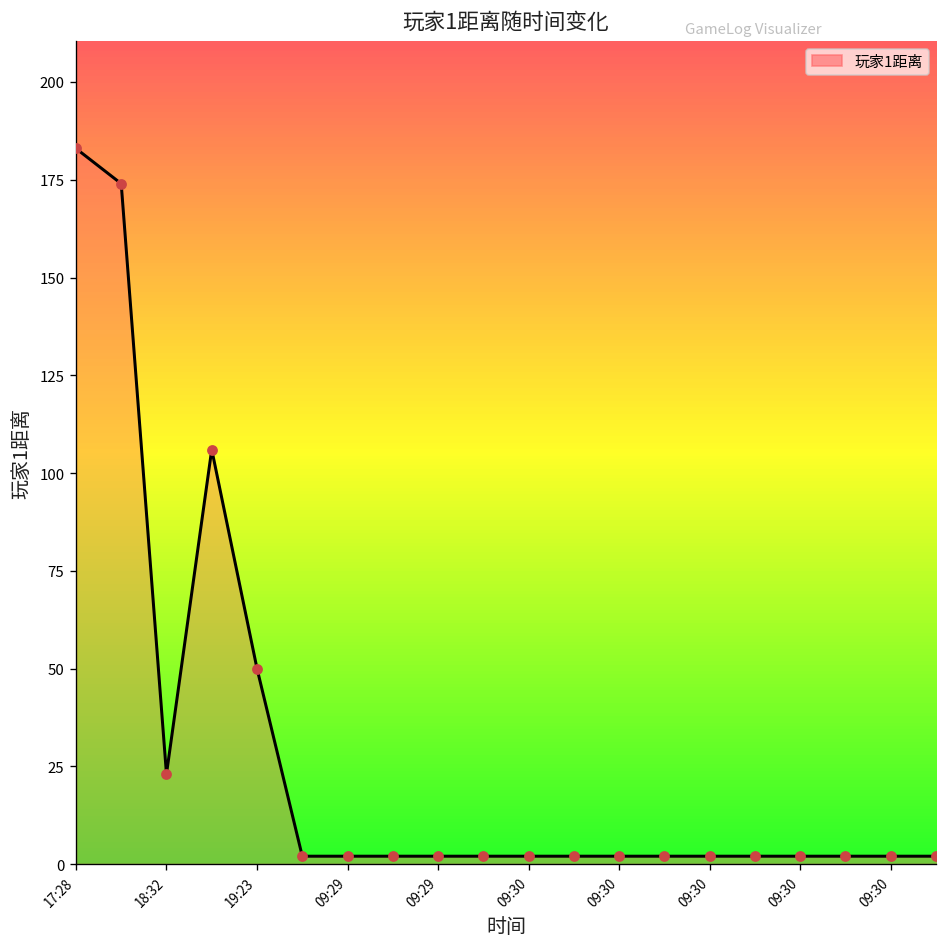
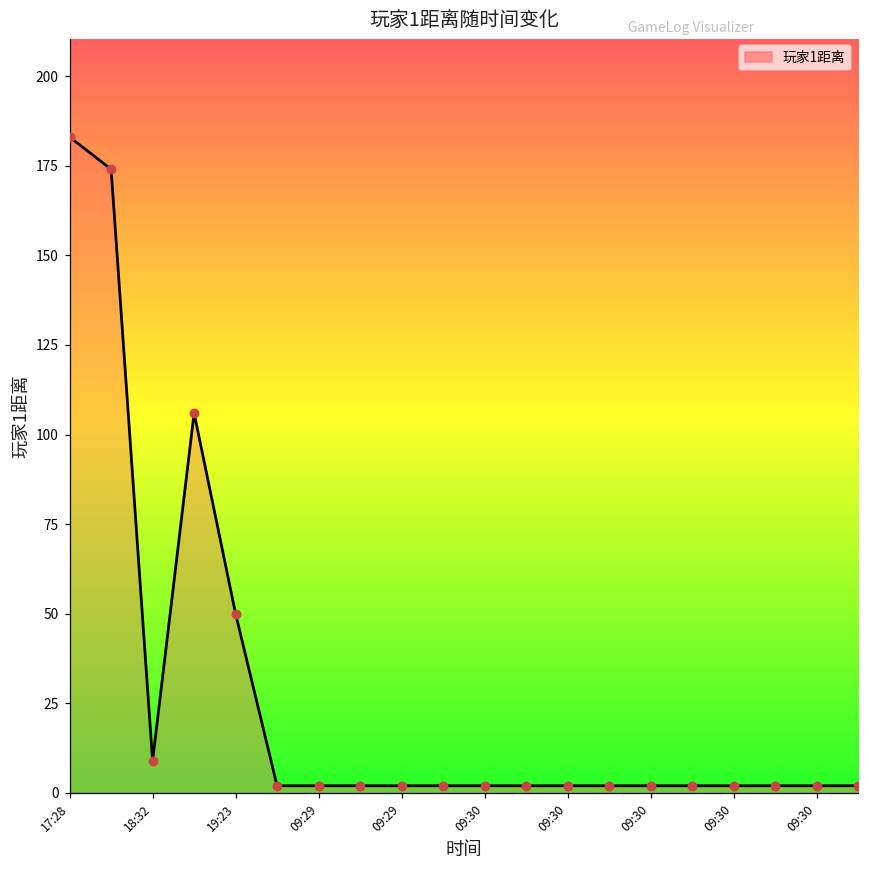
  {
    "17:28": 183,
-   "18:32": 23,
+   "18:32": 9,
    "19:23": 50
  }
